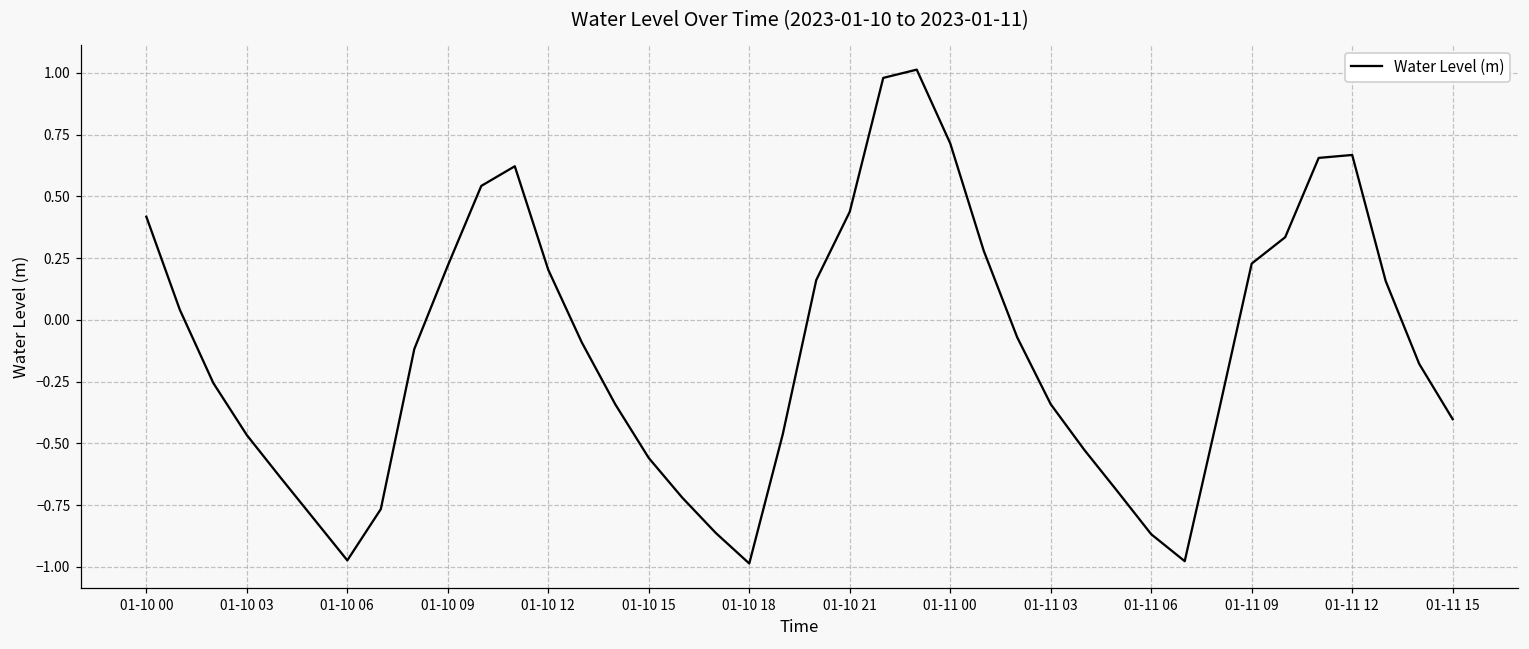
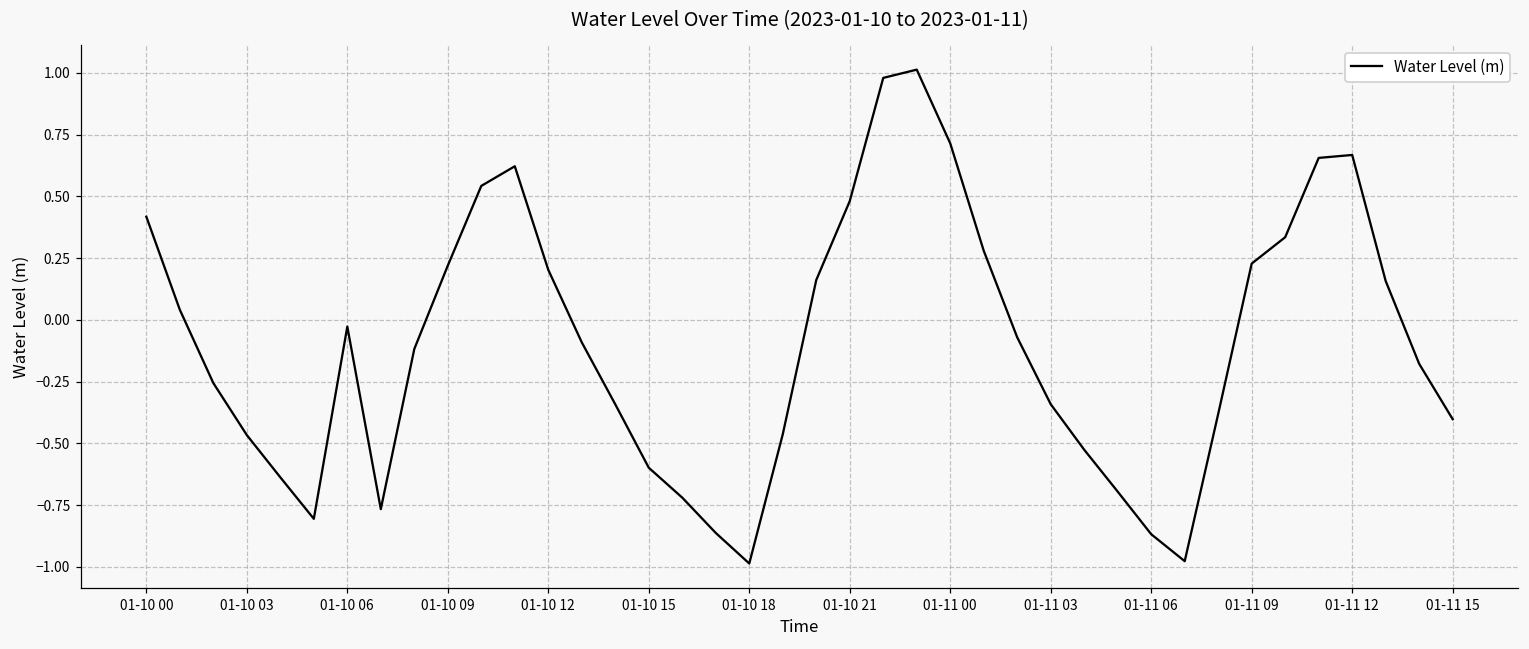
  {
    "01-10 00": 0.42,
    "01-10 03": -0.47,
-   "01-10 06": -0.97,
+   "01-10 06": -0.03,
    "01-10 09": 0.22,
    "01-10 12": 0.20,
-   "01-10 15": -0.56,
+   "01-10 15": -0.60,
    "01-10 18": -0.99,
-   "01-10 21": 0.44,
+   "01-10 21": 0.48,
    "01-11 00": 0.71,
    "01-11 03": -0.34,
    "01-11 06": -0.87,
    "01-11 09": 0.23,
    "01-11 12": 0.67,
    "01-11 15": -0.40
  }
